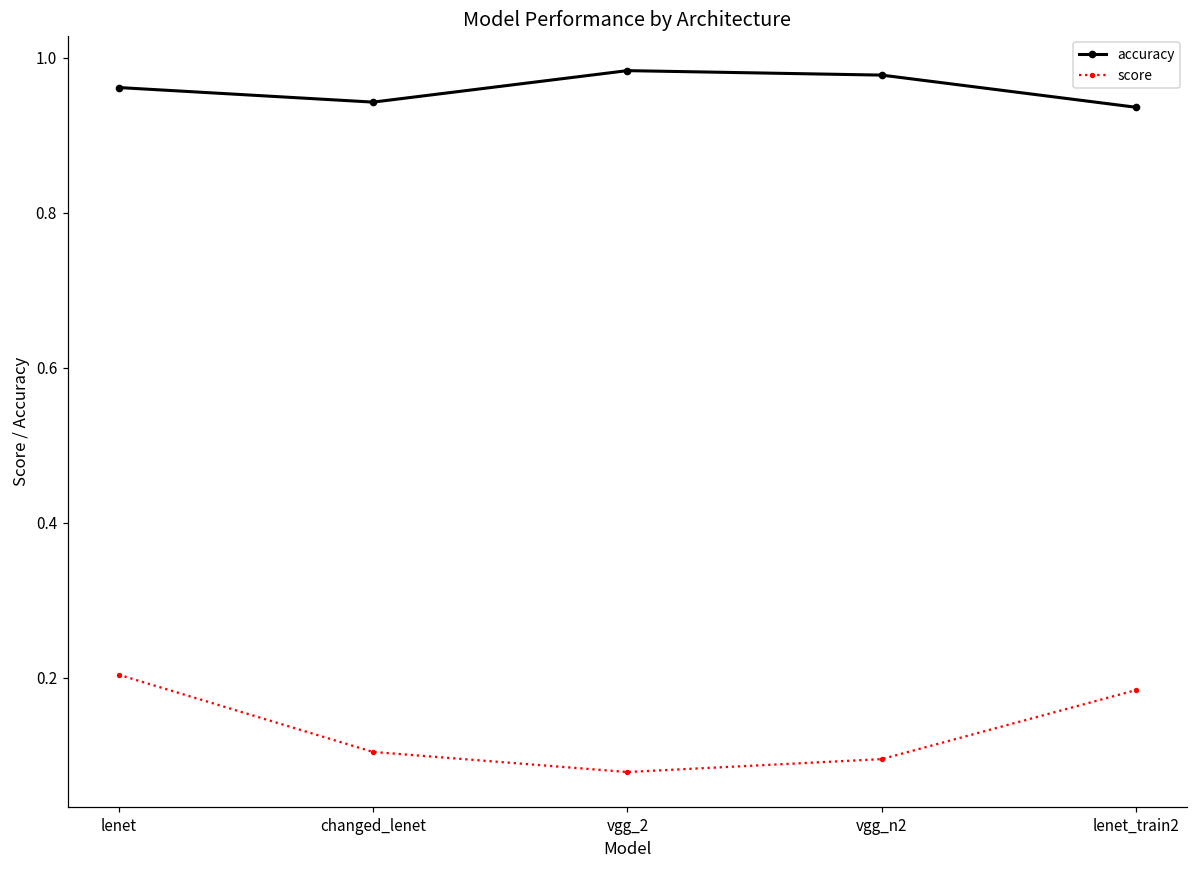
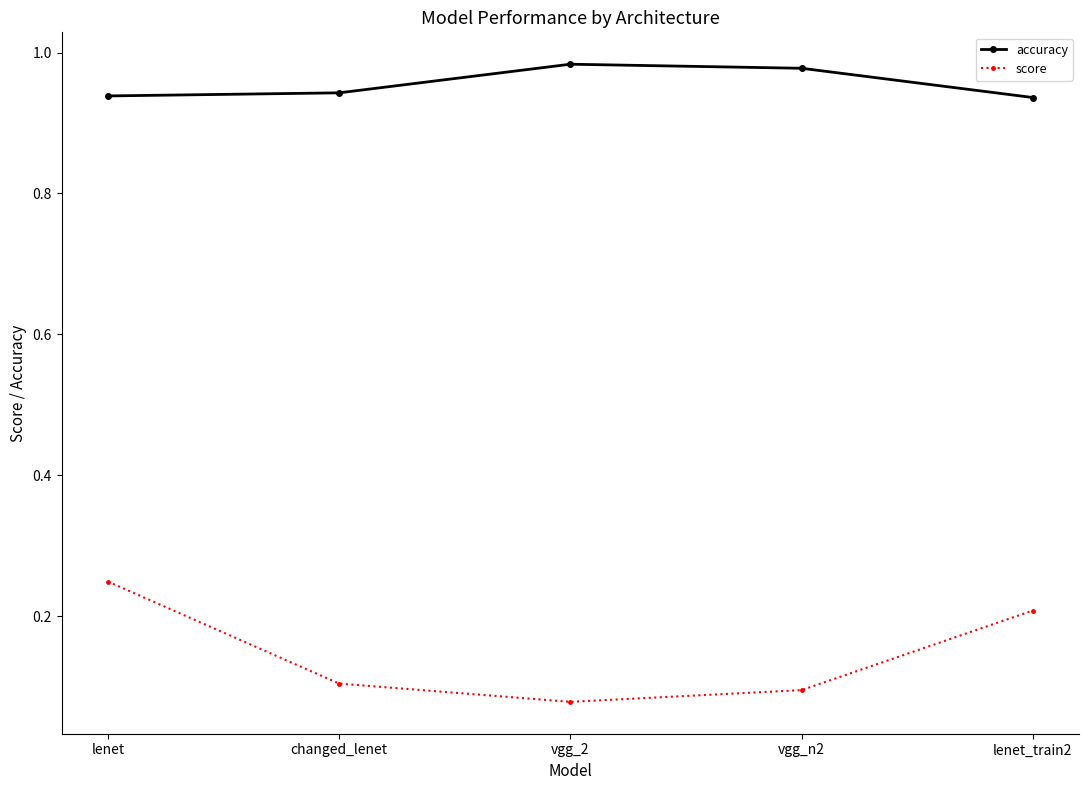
  {
    "accuracy": {
-     "lenet": 0.96,
+     "lenet": 0.94,
      "changed_lenet": 0.94,
      "vgg_2": 0.98,
      "vgg_n2": 0.98,
      "lenet_train2": 0.94
    },
    "score": {
-     "lenet": 0.20,
+     "lenet": 0.25,
      "changed_lenet": 0.10,
      "vgg_2": 0.08,
      "vgg_n2": 0.10,
-     "lenet_train2": 0.18
+     "lenet_train2": 0.21
    }
  }
